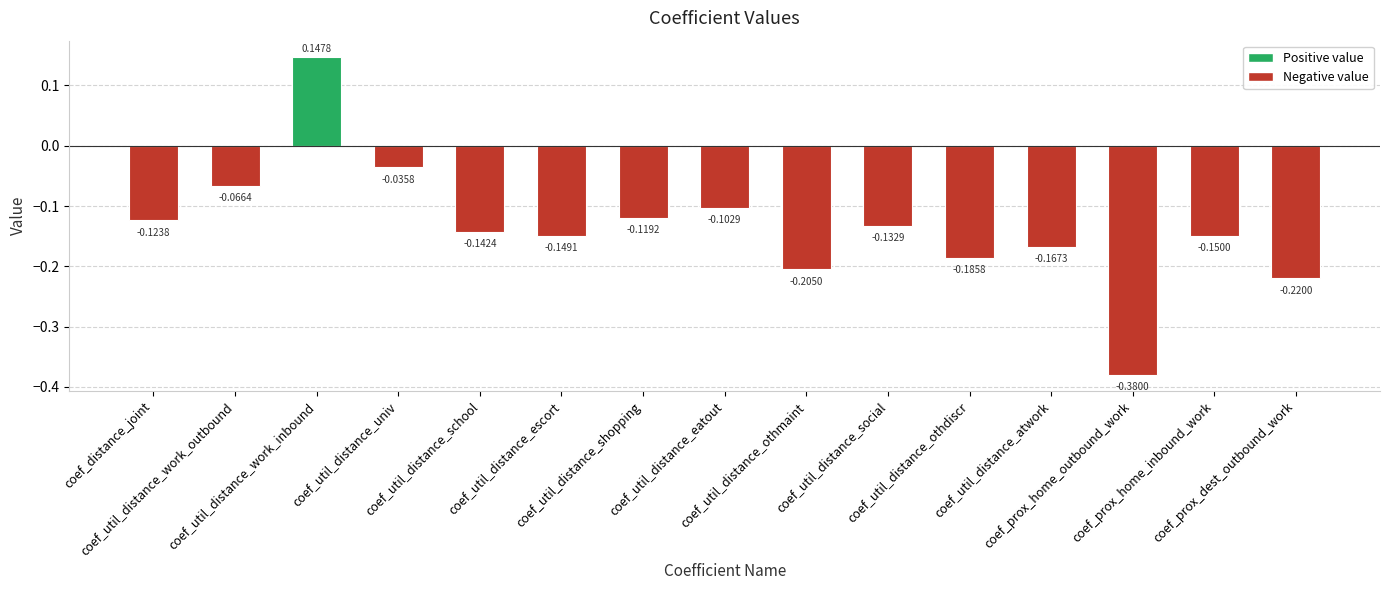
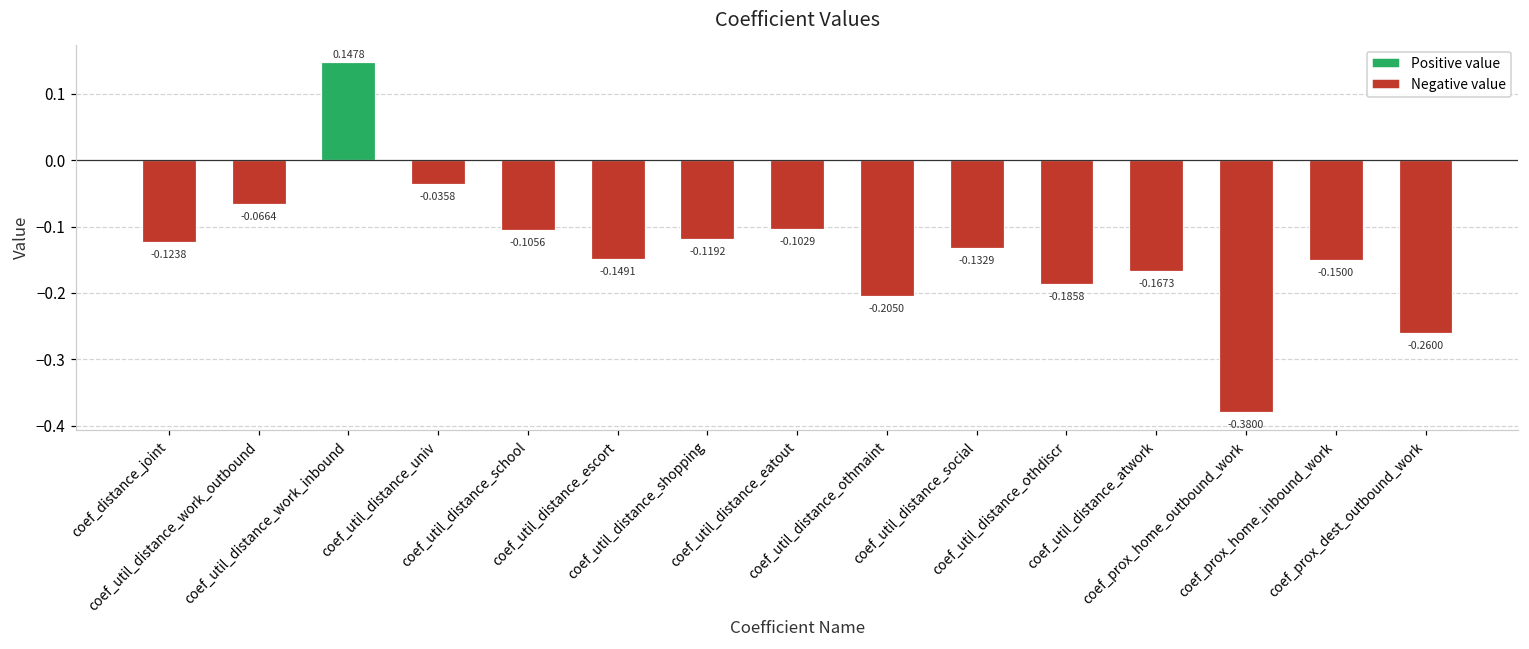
  {
    "coef_distance_joint": -0.1238,
    "coef_util_distance_work_outbound": -0.0664,
    "coef_util_distance_work_inbound": 0.1478,
    "coef_util_distance_univ": -0.0358,
-   "coef_util_distance_school": -0.1424,
+   "coef_util_distance_school": -0.1056,
    "coef_util_distance_escort": -0.1491,
    "coef_util_distance_shopping": -0.1192,
    "coef_util_distance_eatout": -0.1029,
    "coef_util_distance_othmaint": -0.2050,
    "coef_util_distance_social": -0.1329,
    "coef_util_distance_othdiscr": -0.1858,
    "coef_util_distance_atwork": -0.1673,
    "coef_prox_home_outbound_work": -0.3800,
    "coef_prox_home_inbound_work": -0.1500,
-   "coef_prox_dest_outbound_work": -0.2200
+   "coef_prox_dest_outbound_work": -0.2600
  }
